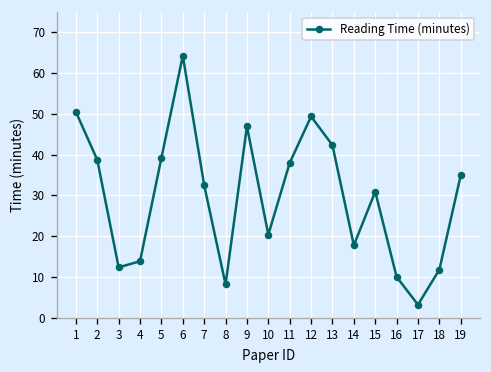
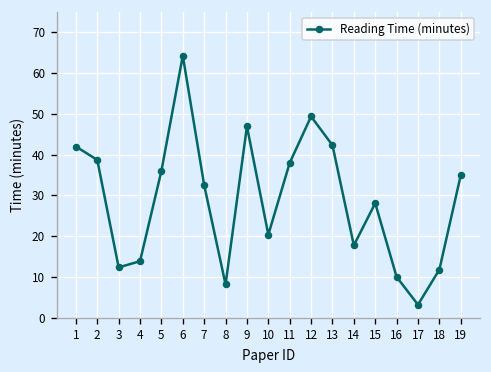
  {
-   "1": 51,
+   "1": 42,
    "2": 39,
    "3": 12,
    "4": 14,
-   "5": 39,
+   "5": 36,
    "6": 64,
    "7": 33,
    "8": 8,
    "9": 47,
    "10": 20,
    "11": 38,
    "12": 49,
    "13": 42,
    "14": 18,
-   "15": 31,
+   "15": 28,
    "16": 10,
    "17": 3,
    "18": 12,
    "19": 35
  }
